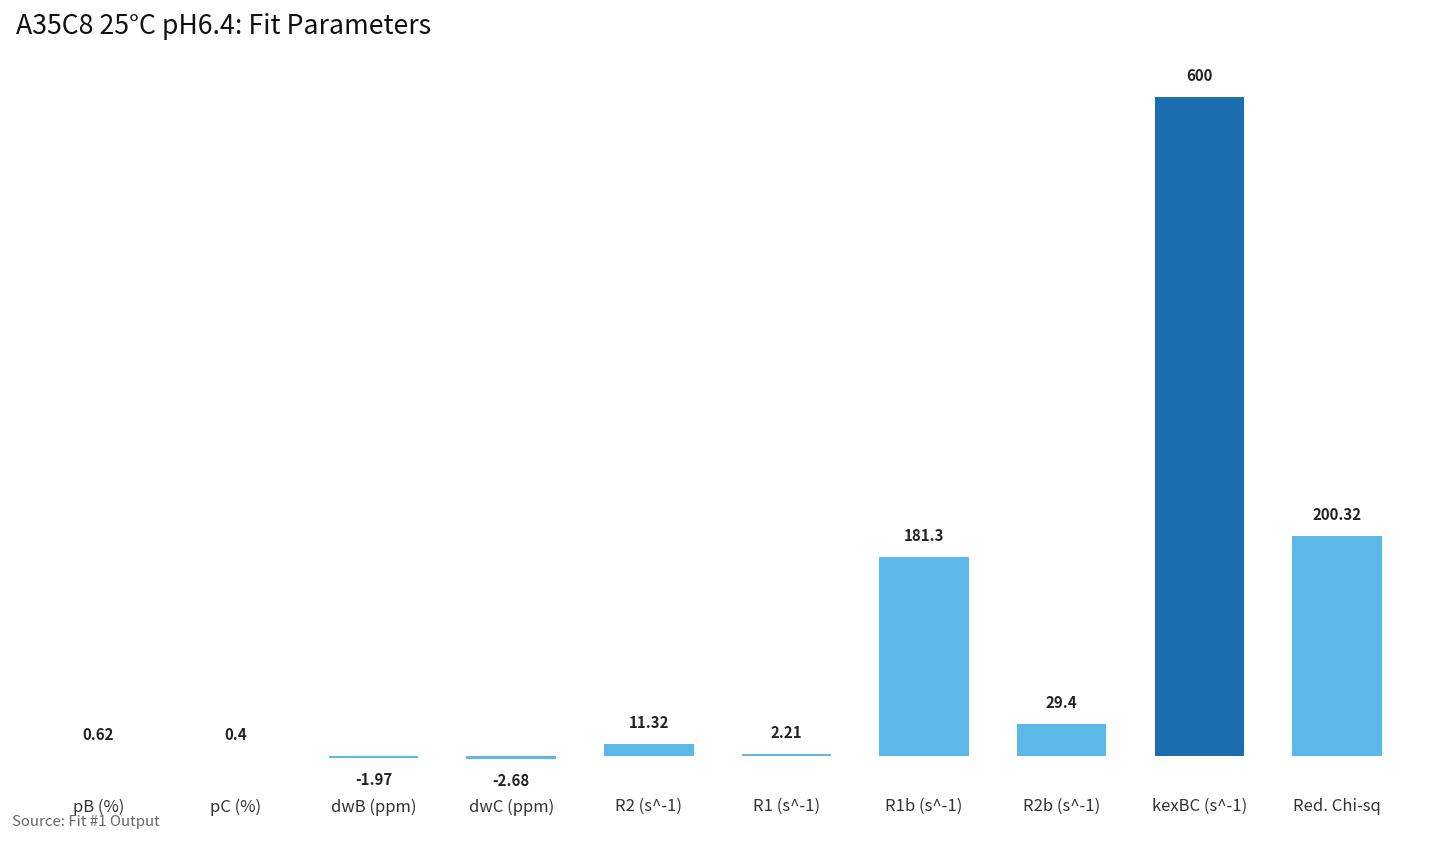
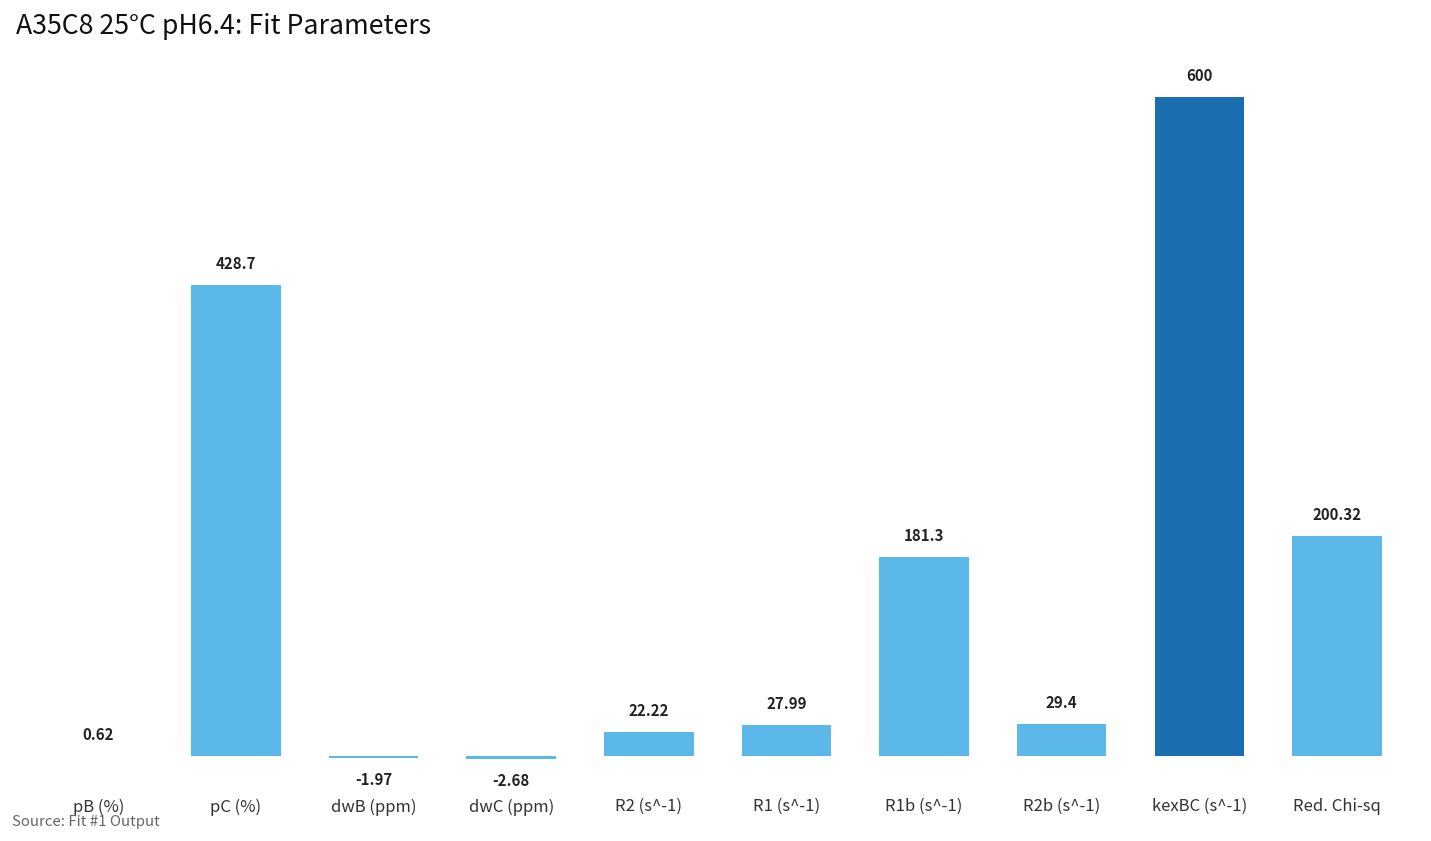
  {
    "pB (%)": 0.62,
-   "pC (%)": 0.4,
+   "pC (%)": 428.7,
    "dwB (ppm)": -1.97,
    "dwC (ppm)": -2.68,
-   "R2 (s^-1)": 11.32,
-   "R1 (s^-1)": 2.21,
+   "R2 (s^-1)": 22.22,
+   "R1 (s^-1)": 27.99,
    "R1b (s^-1)": 181.3,
    "R2b (s^-1)": 29.4,
    "kexBC (s^-1)": 600,
    "Red. Chi-sq": 200.32
  }
